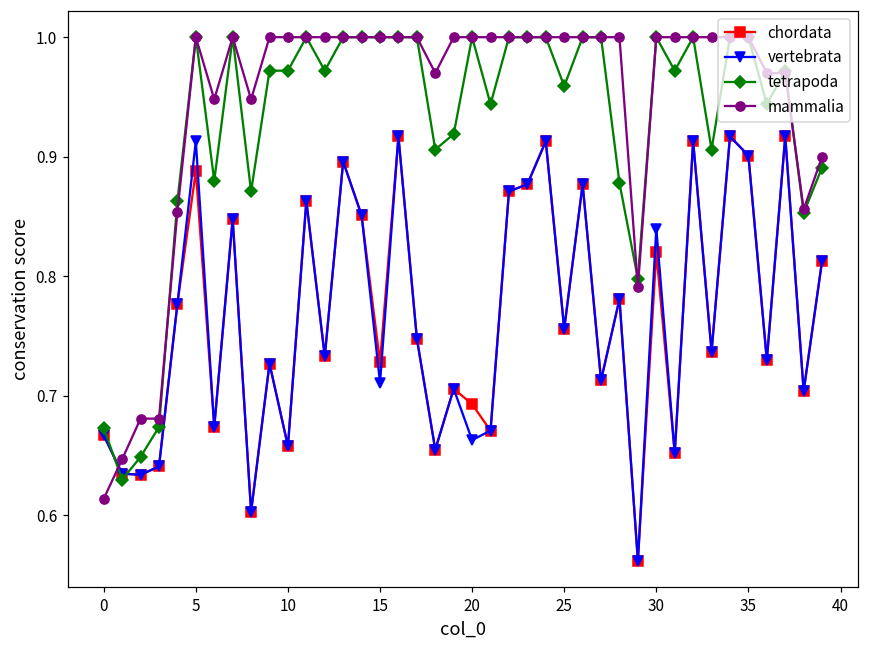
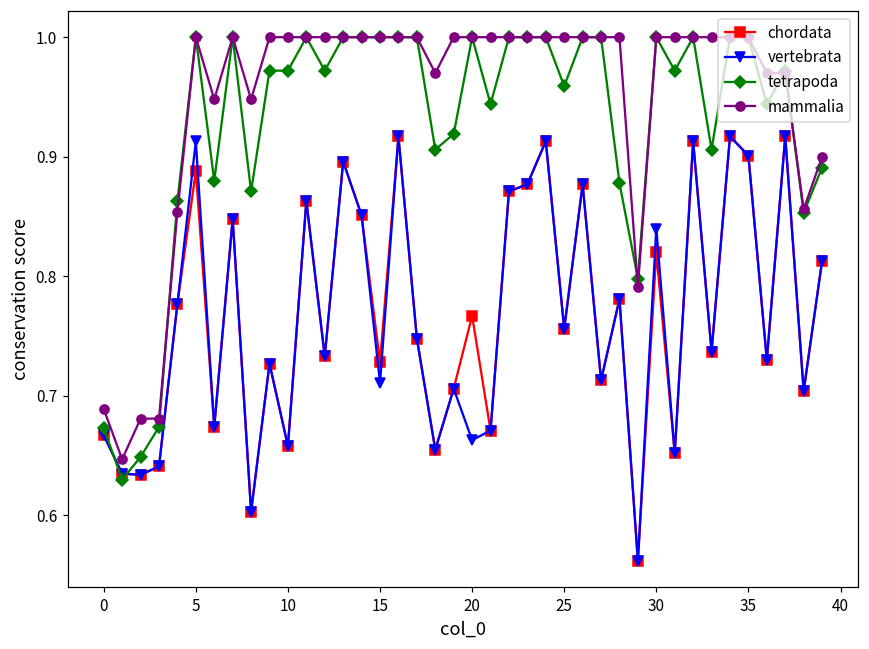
  {
    "chordata": {
      "5": 0.888,
      "15": 0.728,
-     "20": 0.693,
+     "20": 0.767,
      "30": 0.820
    },
    "vertebrata": {
      "5": 0.913,
      "15": 0.711,
      "20": 0.663,
      "30": 0.840
    },
    "tetrapoda": {
      "0": 0.673,
      "10": 0.972,
      "25": 0.959
    },
    "mammalia": {
-     "0": 0.614,
+     "0": 0.689,
      "10": 1.000,
      "25": 1.000
    }
  }
